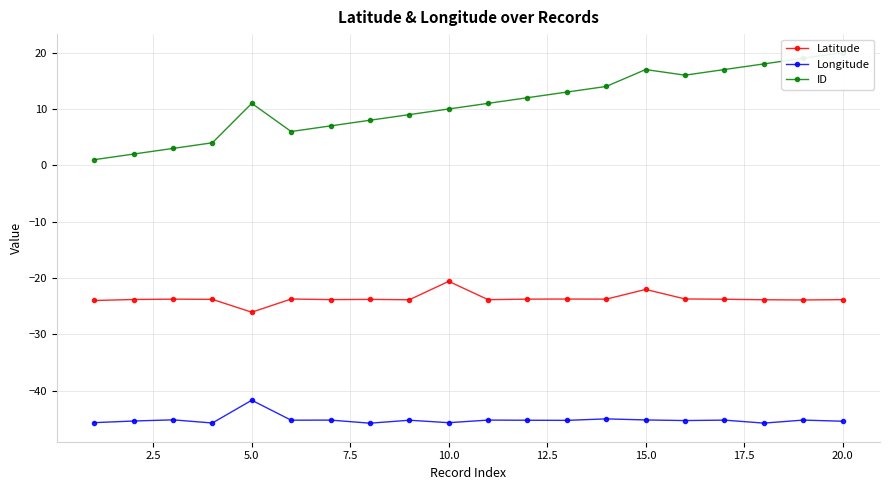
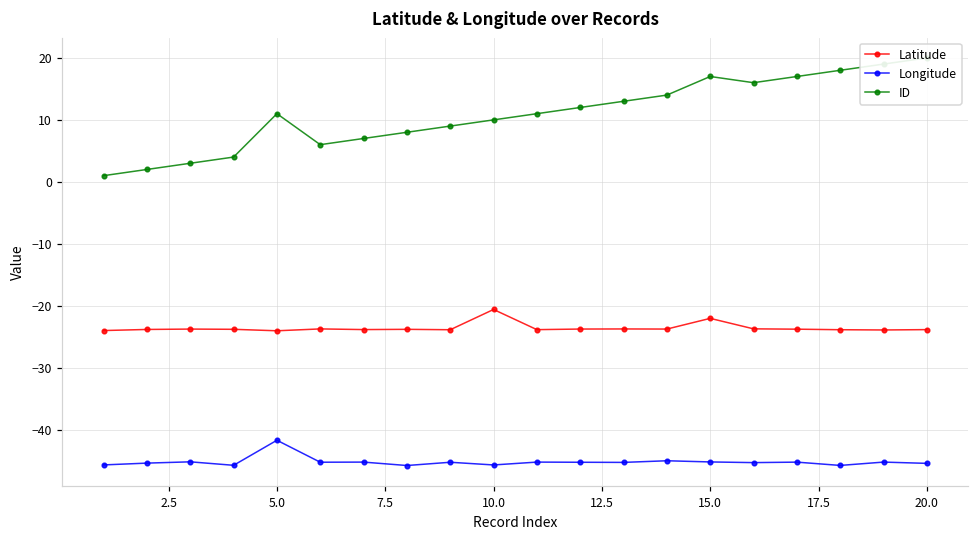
  {
    "Latitude": {
-     "5.0": -26,
+     "5.0": -24,
      "10.0": -21,
      "15.0": -22,
      "20.0": -24
    },
    "Longitude": {
      "5.0": -42,
      "10.0": -46,
      "15.0": -45,
      "20.0": -45
    },
    "ID": {
      "5.0": 11,
      "10.0": 10,
      "15.0": 17
    }
  }
